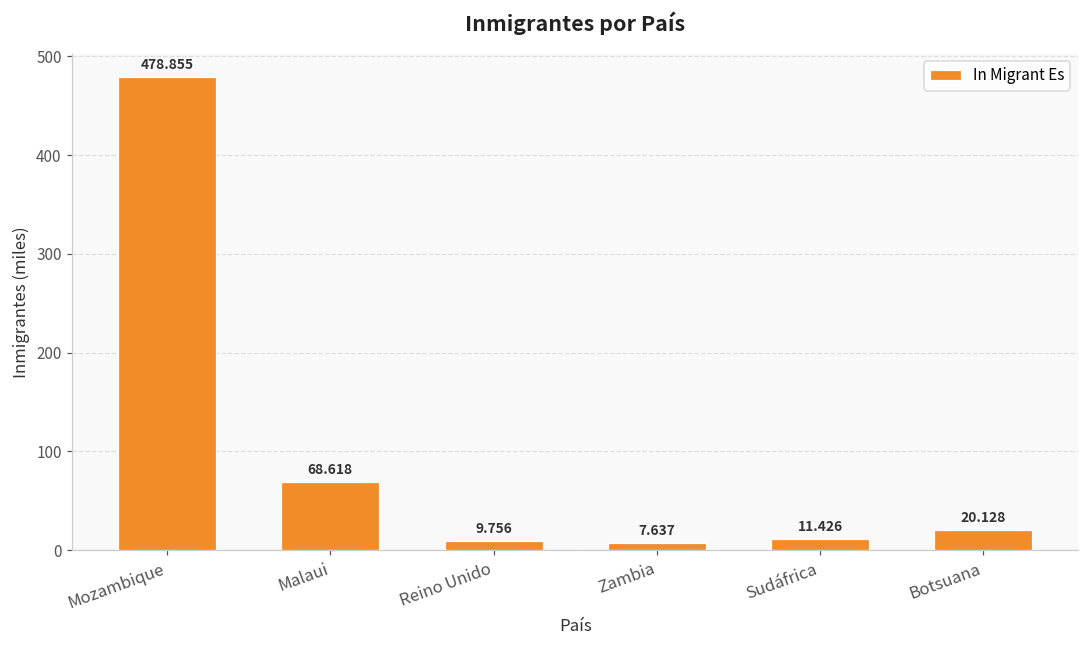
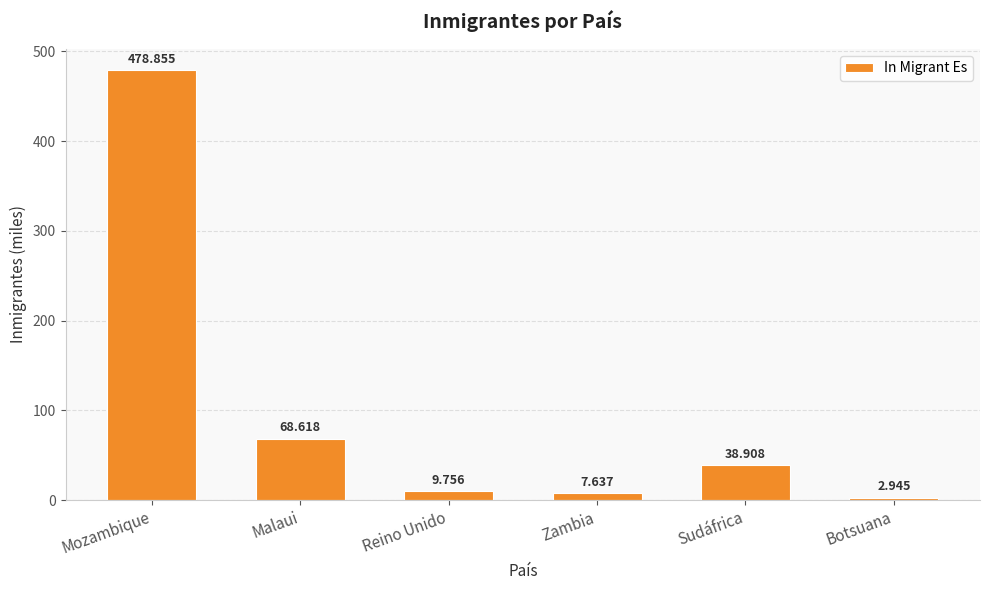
  {
    "Mozambique": 478.855,
    "Malaui": 68.618,
    "Reino Unido": 9.756,
    "Zambia": 7.637,
-   "Sudáfrica": 11.426,
-   "Botsuana": 20.128
+   "Sudáfrica": 38.908,
+   "Botsuana": 2.945
  }
